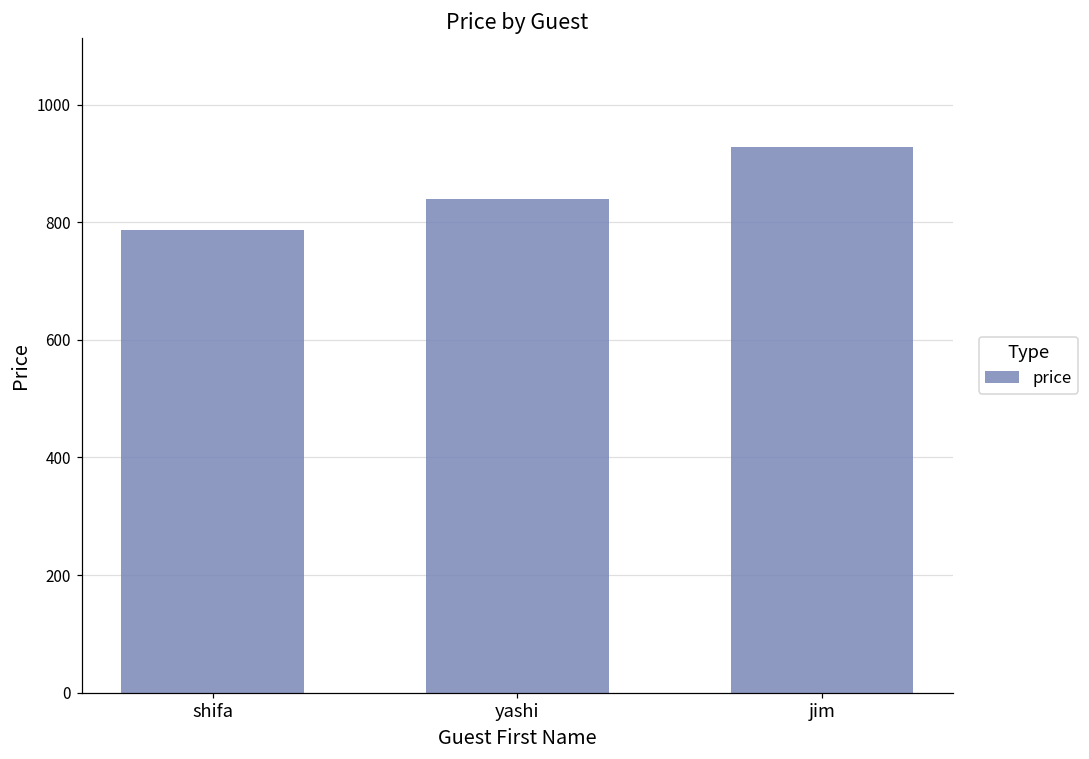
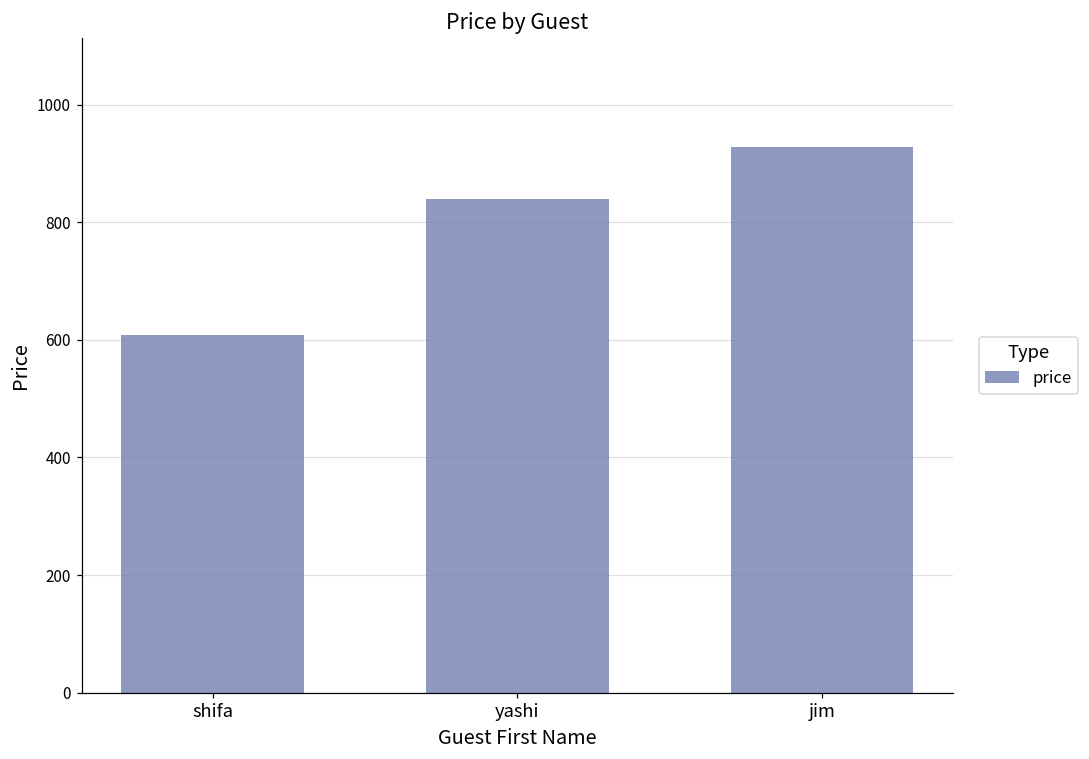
  {
-   "shifa": 790,
+   "shifa": 610,
    "yashi": 840,
    "jim": 930
  }
